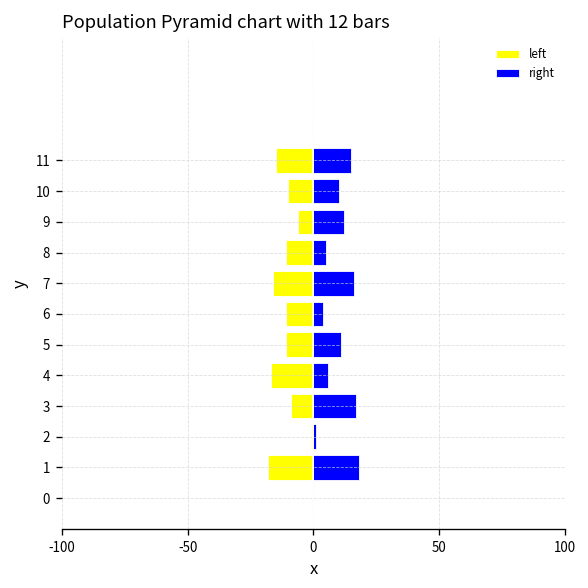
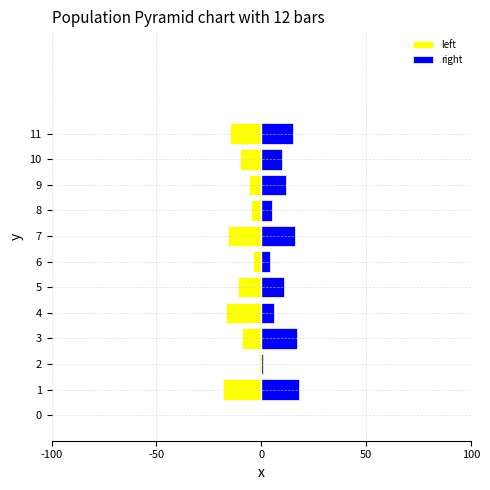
  {
    "left": {
      "11": -15,
      "10": -10,
      "9": -6,
-     "8": -11,
+     "8": -5,
      "7": -16,
-     "6": -11,
+     "6": -4,
      "5": -11,
      "4": -17,
      "3": -9,
      "1": -18,
      "0": 0
    },
    "right": {
      "11": 15,
      "10": 10,
      "9": 12,
      "8": 5,
      "7": 16,
      "6": 4,
      "5": 11,
      "4": 6,
      "3": 17,
      "1": 18,
      "0": 0
    }
  }
